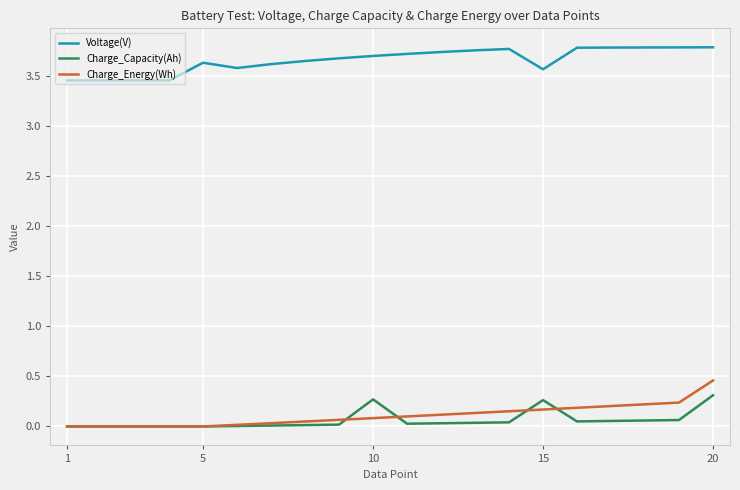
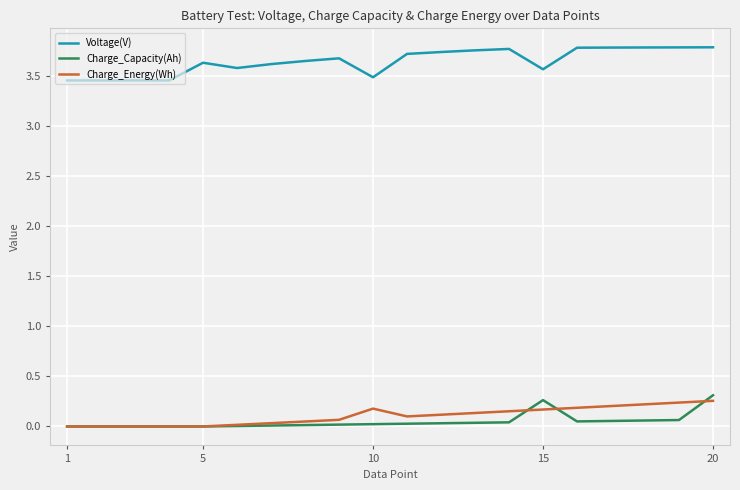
  {
    "Voltage(V)": {
      "5": 3.64,
-     "10": 3.70,
+     "10": 3.49,
      "15": 3.57,
      "20": 3.79
    },
    "Charge_Capacity(Ah)": {
-     "10": 0.27,
+     "10": 0.02,
      "15": 0.26,
      "20": 0.31
    },
    "Charge_Energy(Wh)": {
-     "10": 0.08,
+     "10": 0.18,
      "15": 0.17,
-     "20": 0.46
+     "20": 0.26
    }
  }
